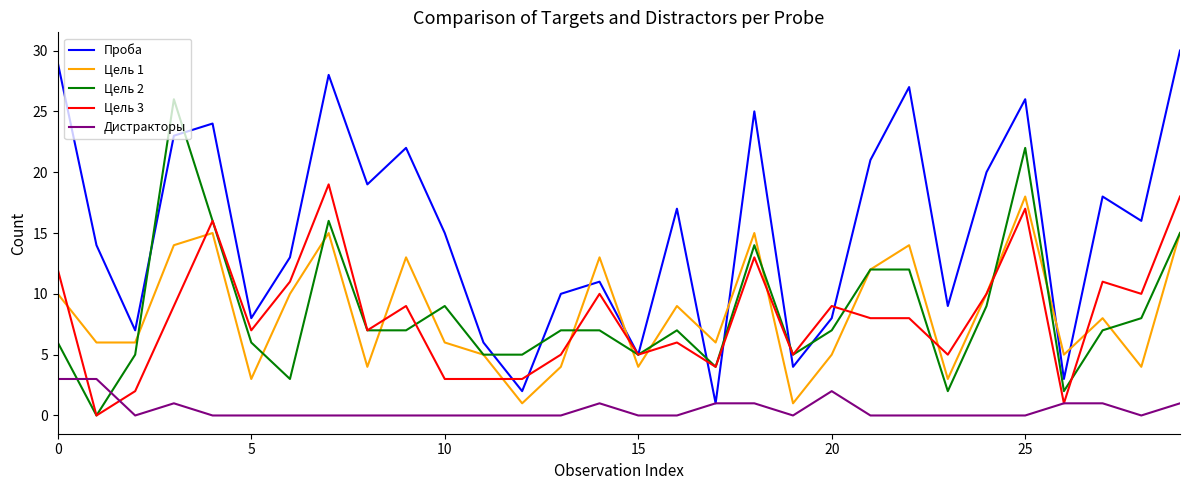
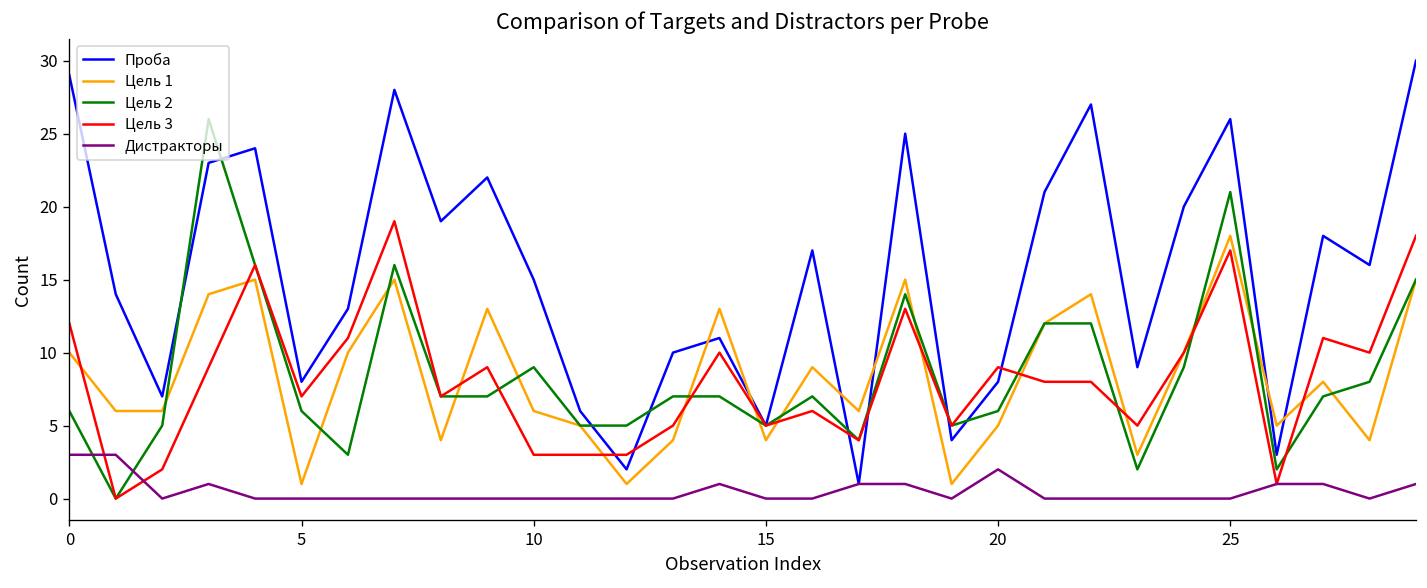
  {
    "Проба": {
      "0": 29,
      "5": 8,
      "10": 15,
      "20": 8,
      "25": 26
    },
    "Цель 1": {
      "0": 10,
-     "5": 3,
+     "5": 1,
      "10": 6,
      "15": 4,
      "20": 5,
      "25": 18
    },
    "Цель 2": {
      "0": 6,
      "5": 6,
      "10": 9,
-     "20": 7,
-     "25": 22
+     "20": 6,
+     "25": 21
    },
    "Цель 3": {
      "0": 12,
      "5": 7,
      "10": 3,
      "20": 9,
      "25": 17
    },
    "Дистракторы": {
      "0": 3,
      "5": 0,
      "10": 0,
      "15": 0,
      "20": 2,
      "25": 0
    }
  }
